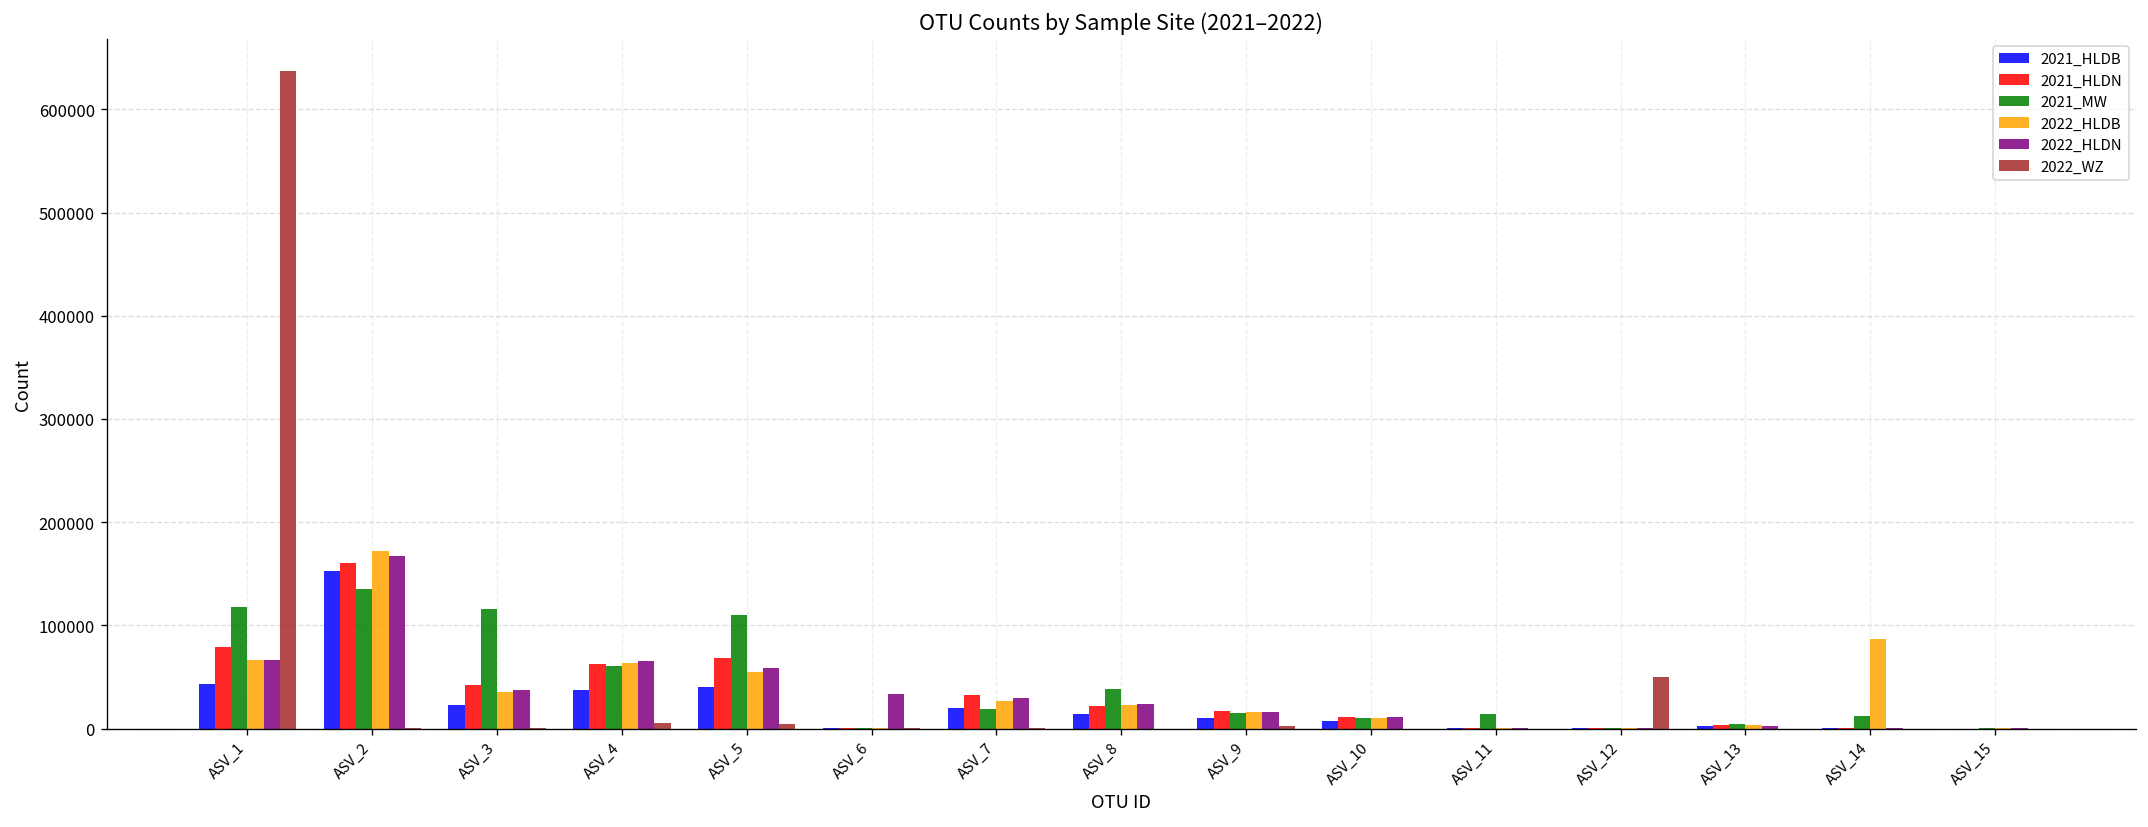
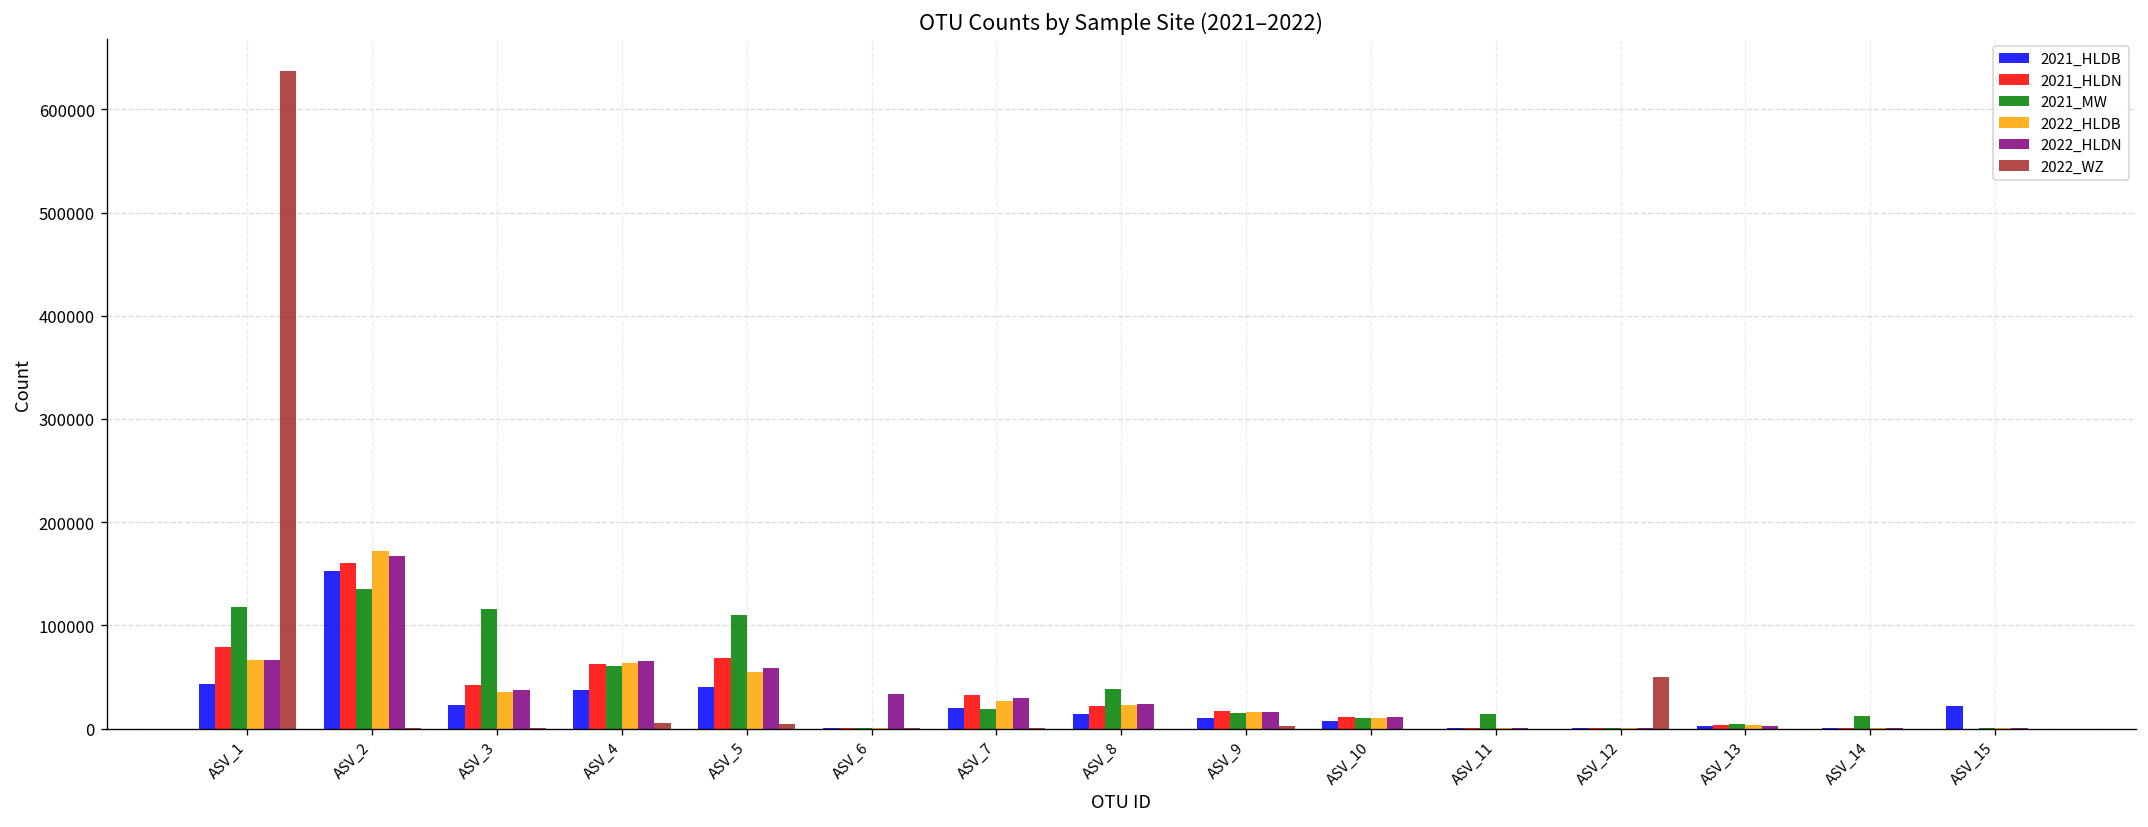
  {
    "2021_HLDB": {
      "ASV_1": 40000,
      "ASV_2": 150000,
      "ASV_3": 20000,
      "ASV_4": 40000,
      "ASV_5": 40000,
      "ASV_7": 20000,
      "ASV_8": 10000,
      "ASV_9": 10000,
      "ASV_10": 10000,
-     "ASV_15": 0
+     "ASV_15": 20000
    },
    "2021_HLDN": {
      "ASV_1": 80000,
      "ASV_2": 160000,
      "ASV_3": 40000,
      "ASV_4": 60000,
      "ASV_5": 70000,
      "ASV_7": 30000,
      "ASV_8": 20000,
      "ASV_9": 20000,
      "ASV_10": 10000,
      "ASV_13": 0
    },
    "2021_MW": {
      "ASV_1": 120000,
      "ASV_2": 140000,
      "ASV_3": 120000,
      "ASV_4": 60000,
      "ASV_5": 110000,
      "ASV_7": 20000,
      "ASV_8": 40000,
      "ASV_9": 20000,
      "ASV_10": 10000,
      "ASV_11": 10000,
      "ASV_13": 0,
      "ASV_14": 10000
    },
    "2022_HLDB": {
      "ASV_1": 70000,
      "ASV_2": 170000,
      "ASV_3": 40000,
      "ASV_4": 60000,
      "ASV_5": 60000,
      "ASV_7": 30000,
      "ASV_8": 20000,
      "ASV_9": 20000,
      "ASV_10": 10000,
      "ASV_13": 0,
-     "ASV_14": 90000
+     "ASV_14": 0
    },
    "2022_HLDN": {
      "ASV_1": 70000,
      "ASV_2": 170000,
      "ASV_3": 40000,
      "ASV_4": 70000,
      "ASV_5": 60000,
      "ASV_6": 30000,
      "ASV_7": 30000,
      "ASV_8": 20000,
      "ASV_9": 20000,
      "ASV_10": 10000
    },
    "2022_WZ": {
      "ASV_1": 640000,
      "ASV_4": 10000,
      "ASV_5": 0,
      "ASV_12": 50000
    }
  }
